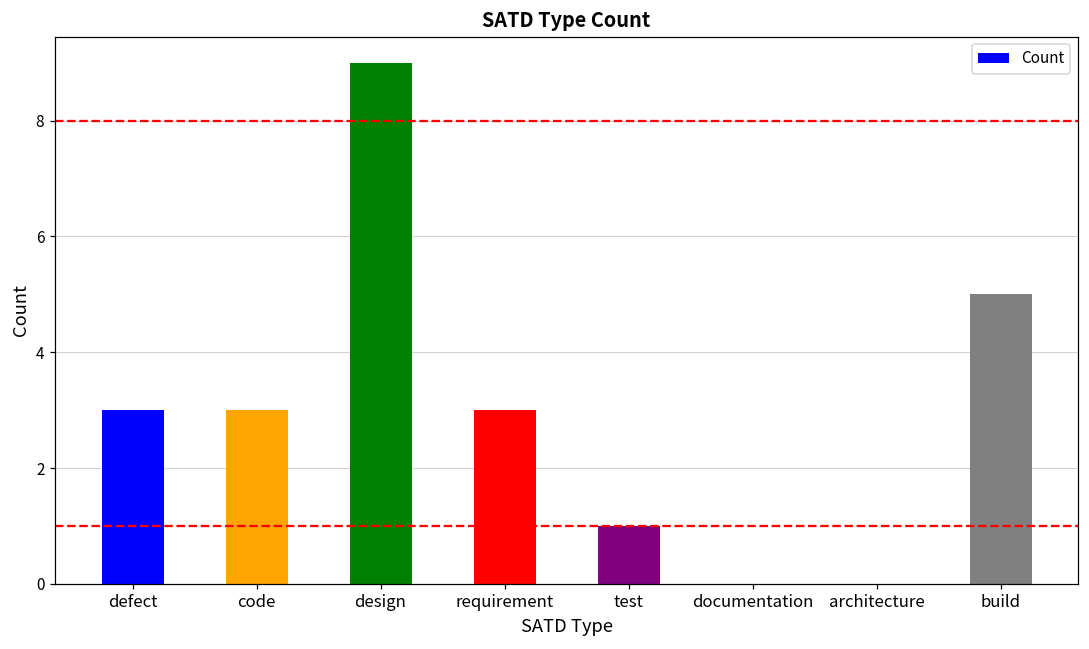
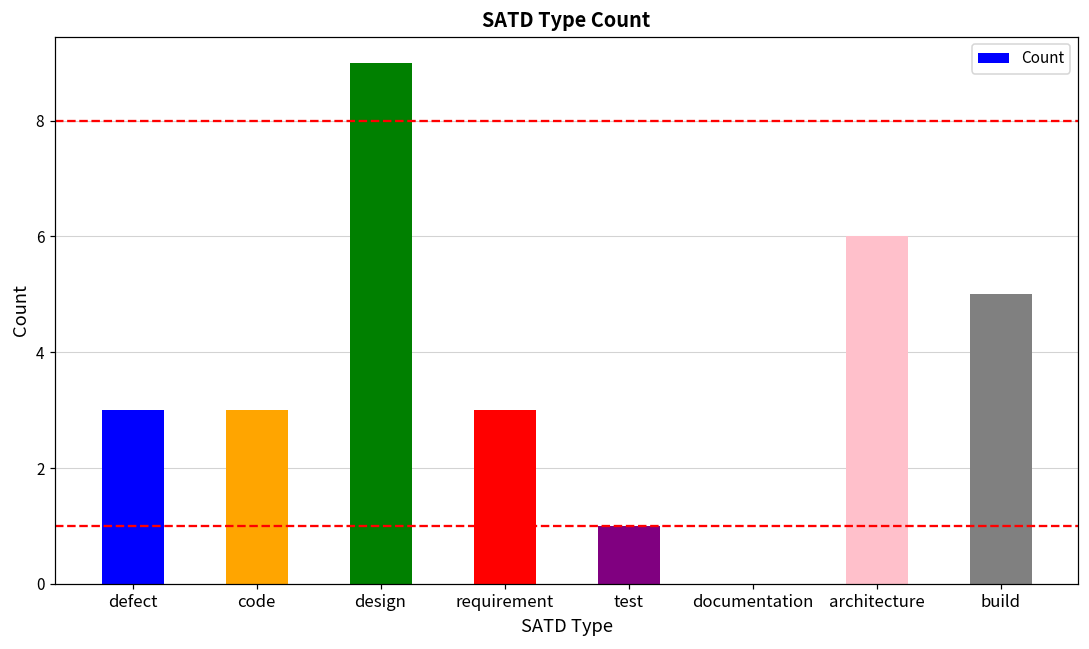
  {
    "defect": 3,
    "code": 3,
    "design": 9,
    "requirement": 3,
    "test": 1,
    "documentation": 0,
-   "architecture": 0,
+   "architecture": 6,
    "build": 5
  }
